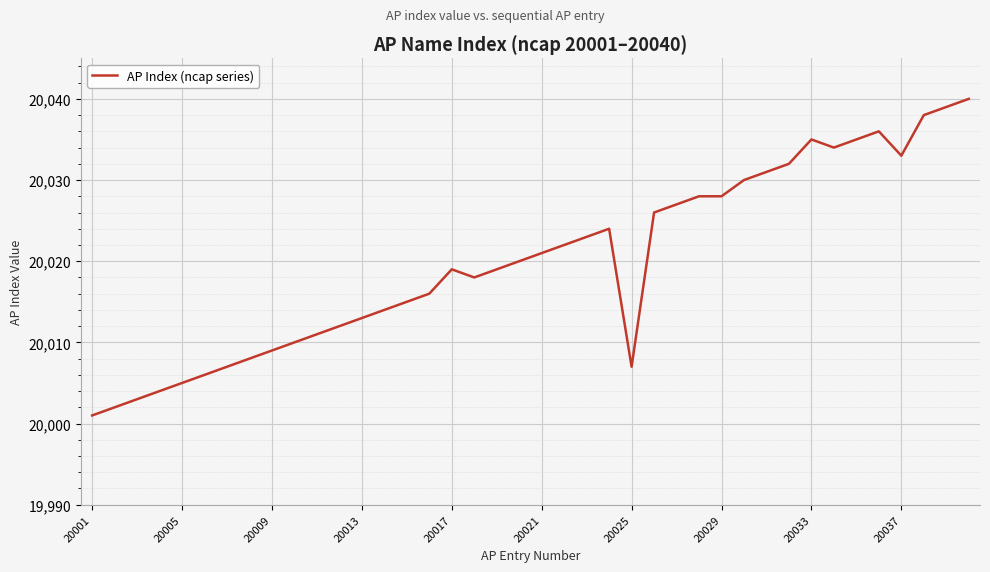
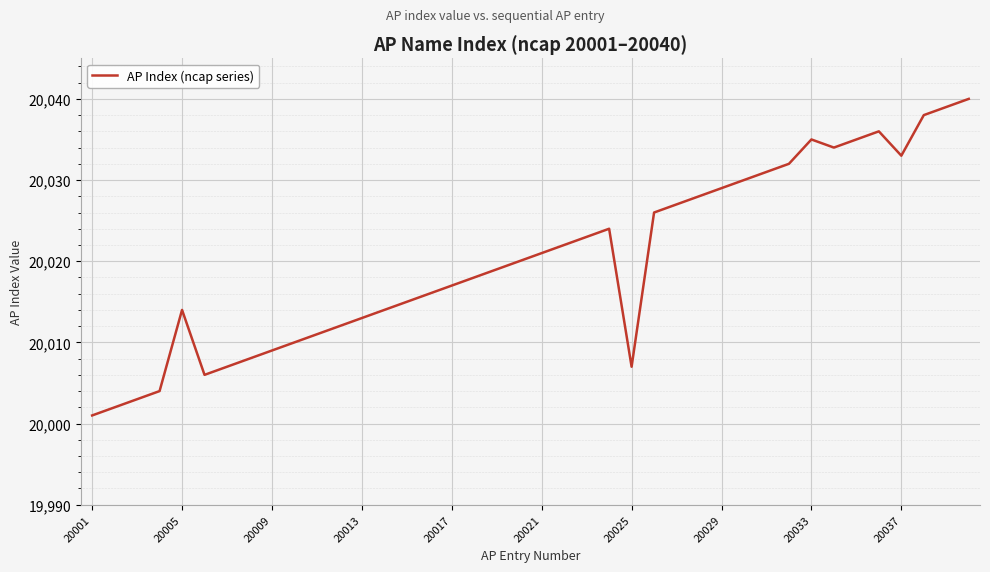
  {
    "20001": "20,001",
-   "20005": "20,005",
+   "20005": "20,014",
    "20009": "20,009",
    "20013": "20,013",
-   "20017": "20,019",
+   "20017": "20,017",
    "20021": "20,021",
    "20025": "20,007",
-   "20029": "20,028",
+   "20029": "20,029",
    "20033": "20,035",
    "20037": "20,033"
  }
